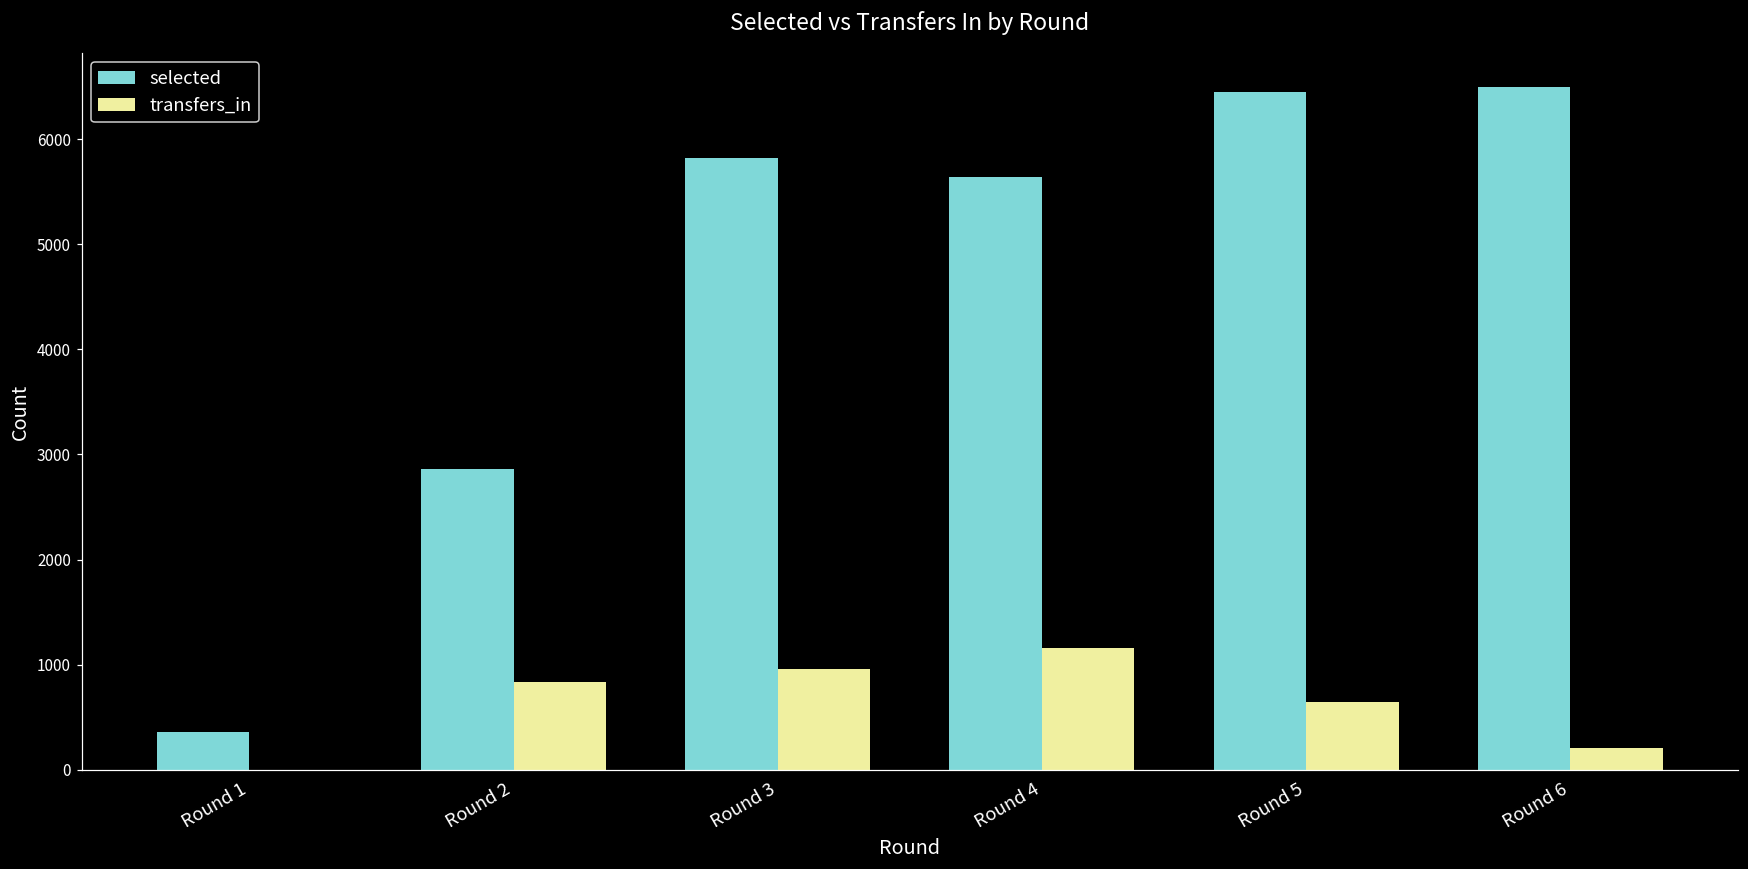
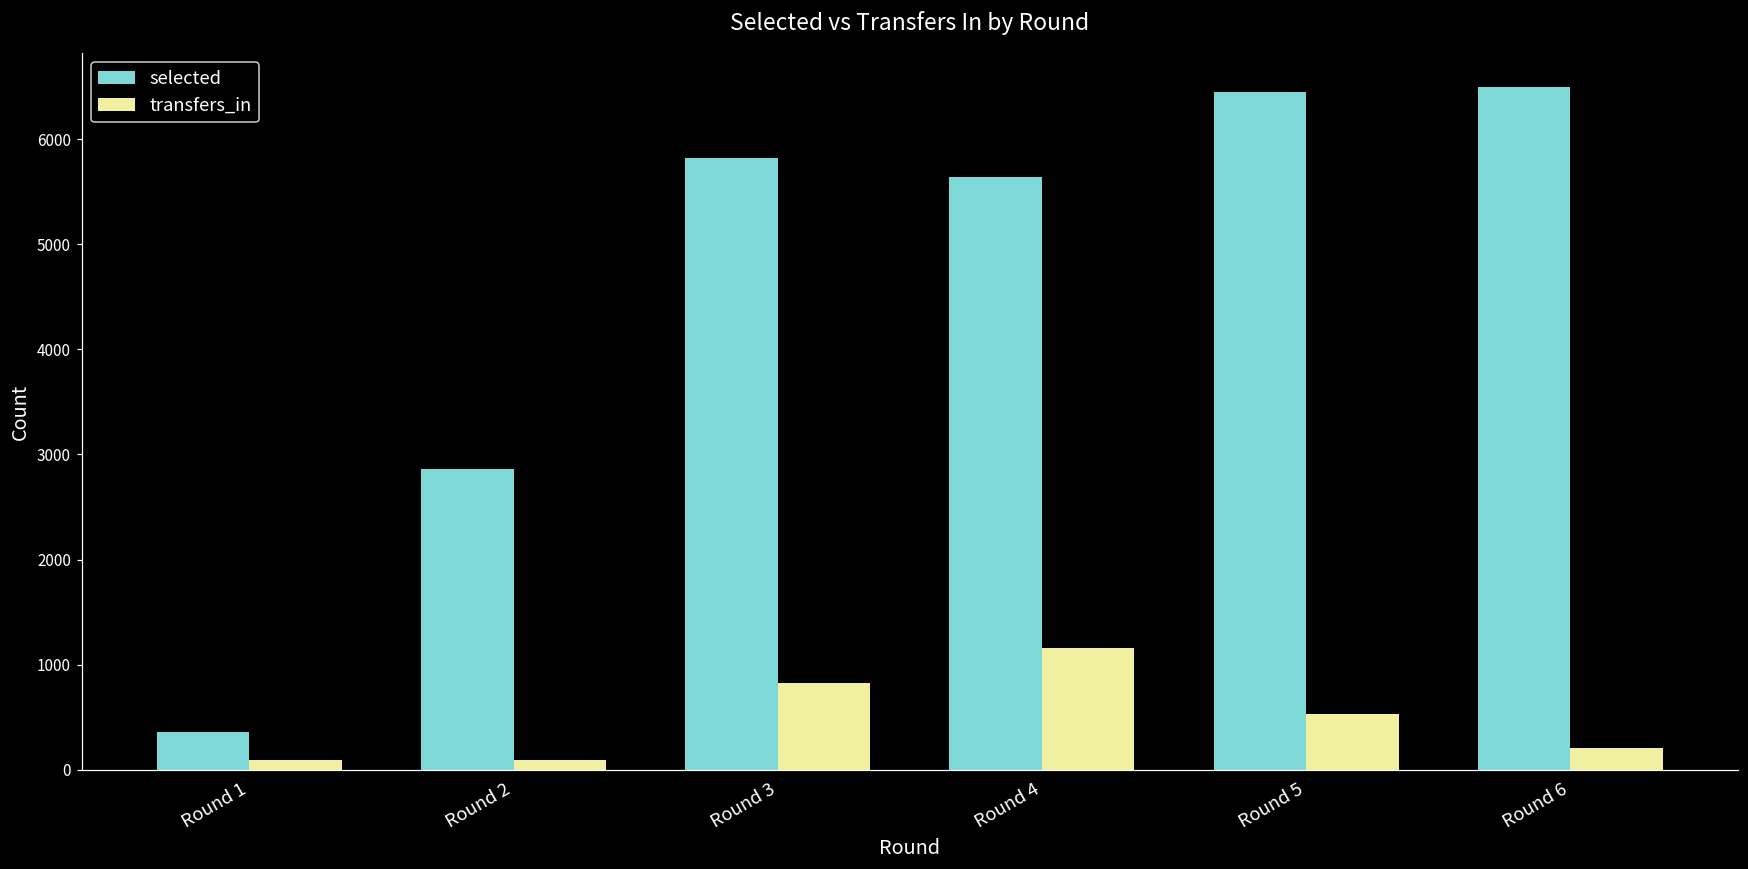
  {
    "selected": {
      "Round 1": 400,
      "Round 2": 2900,
      "Round 3": 5800,
      "Round 4": 5600,
      "Round 5": 6400,
      "Round 6": 6500
    },
    "transfers_in": {
-     "Round 1": 0,
-     "Round 2": 800,
-     "Round 3": 1000,
+     "Round 1": 100,
+     "Round 2": 100,
+     "Round 3": 800,
      "Round 4": 1200,
-     "Round 5": 600,
+     "Round 5": 500,
      "Round 6": 200
    }
  }
